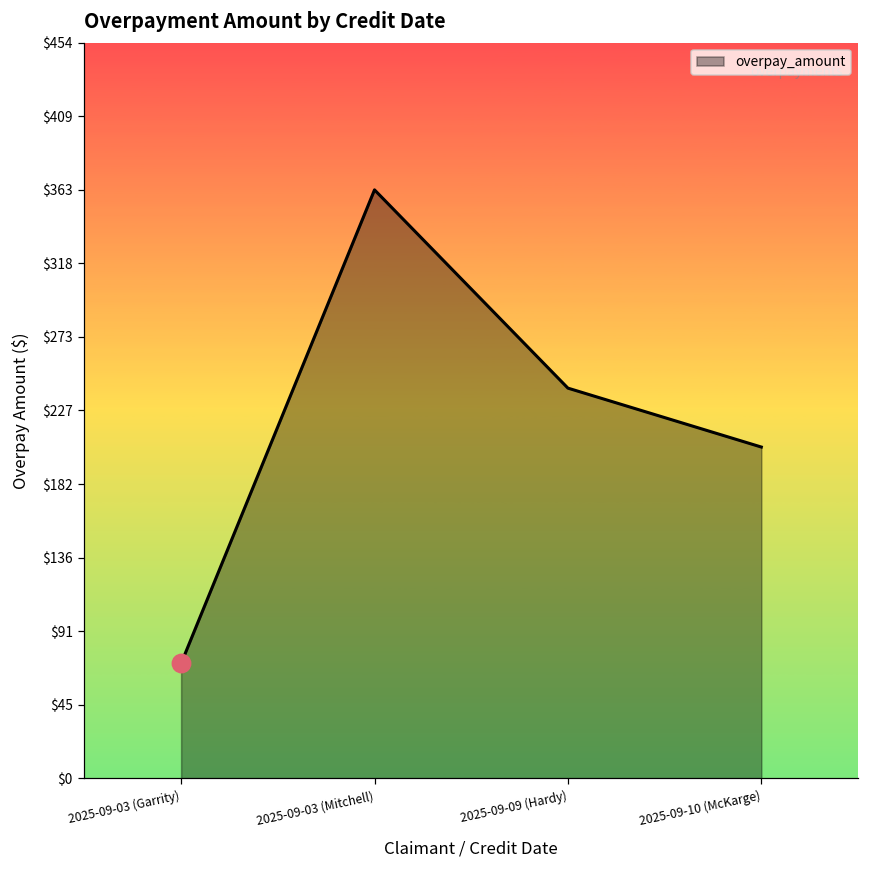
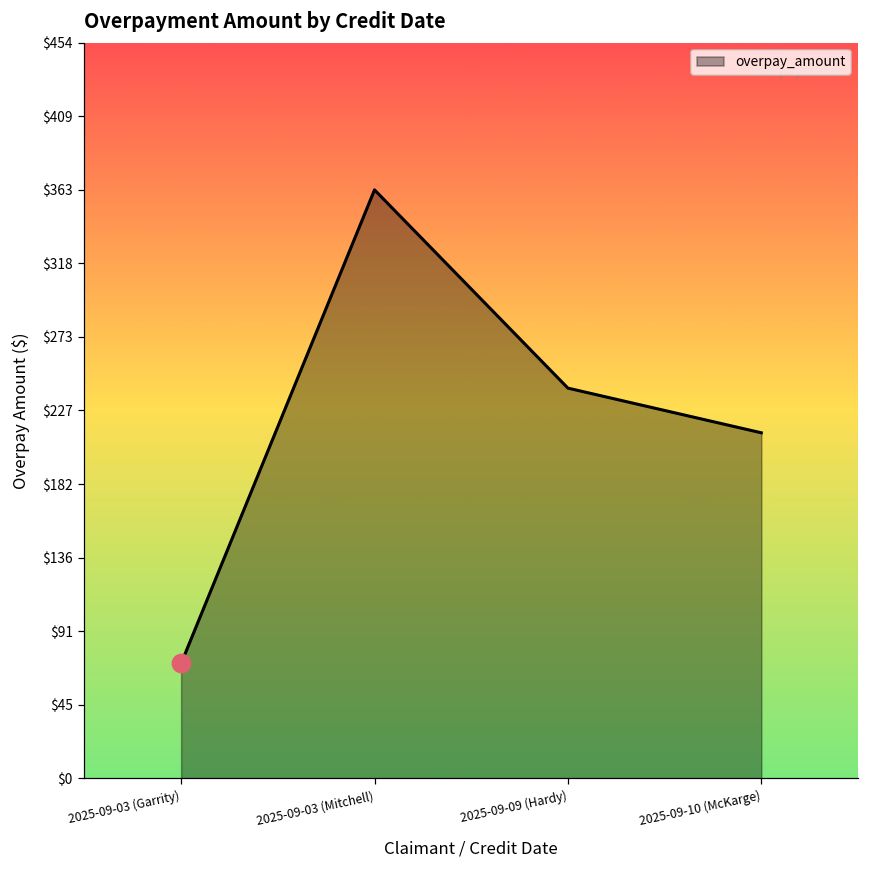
  {
    "overpay_amount": {
      "2025-09-03 (Mitchell)": "$363",
      "2025-09-09 (Hardy)": "$241",
-     "2025-09-10 (McKarge)": "$205"
+     "2025-09-10 (McKarge)": "$213"
    }
  }
